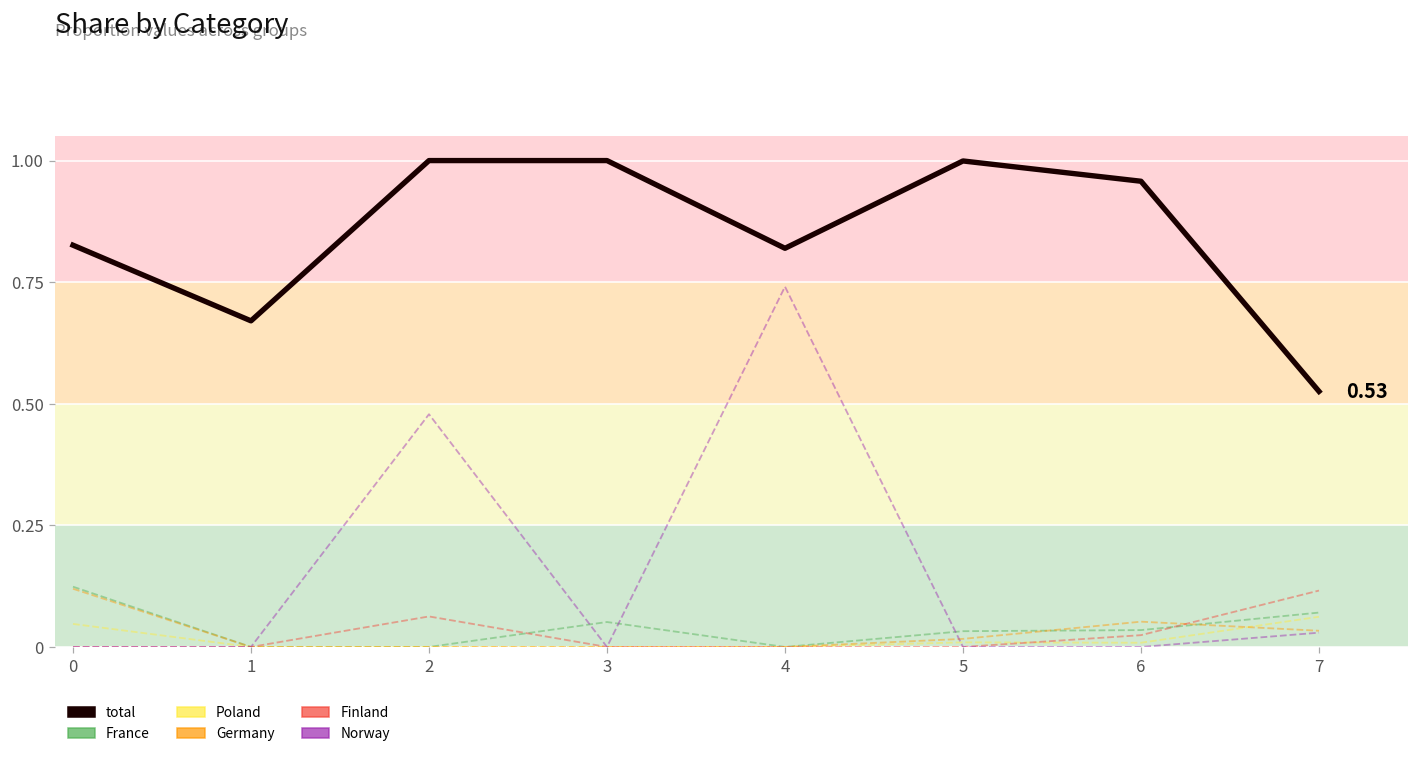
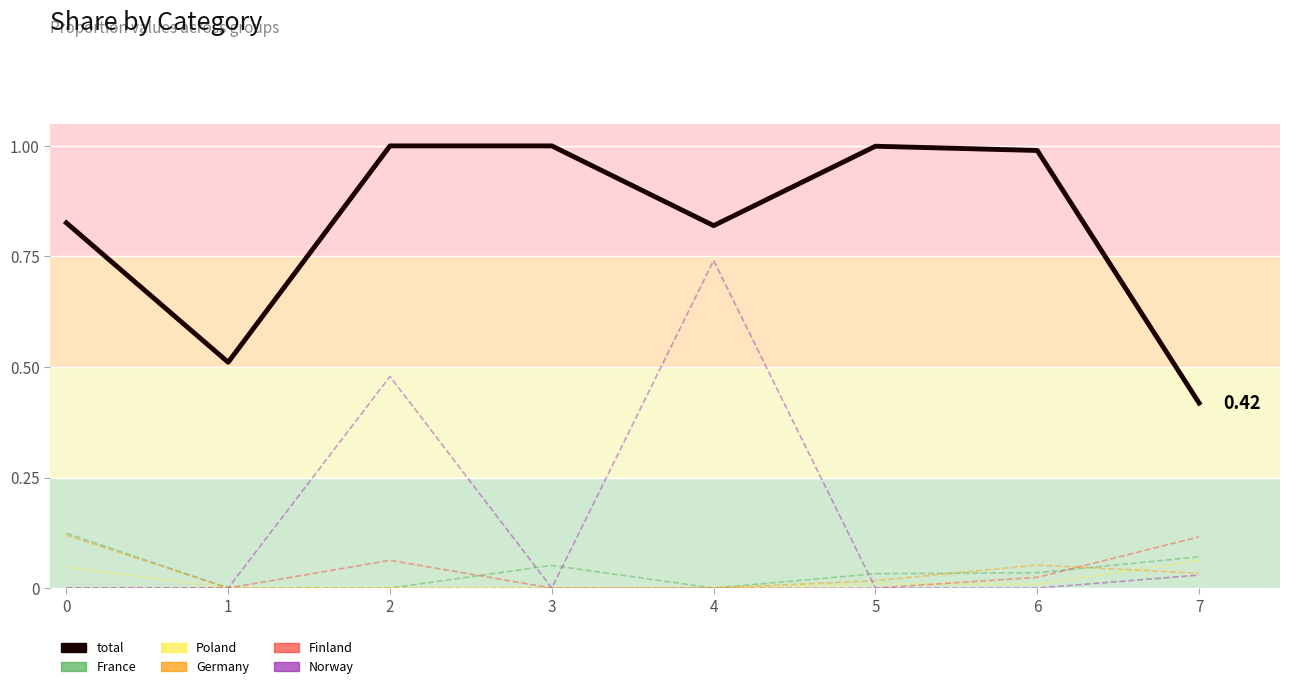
  {
    "total": {
-     "1": 0.67,
-     "6": 0.96,
-     "7": 0.53
+     "1": 0.51,
+     "6": 0.99,
+     "7": 0.42
    }
  }
